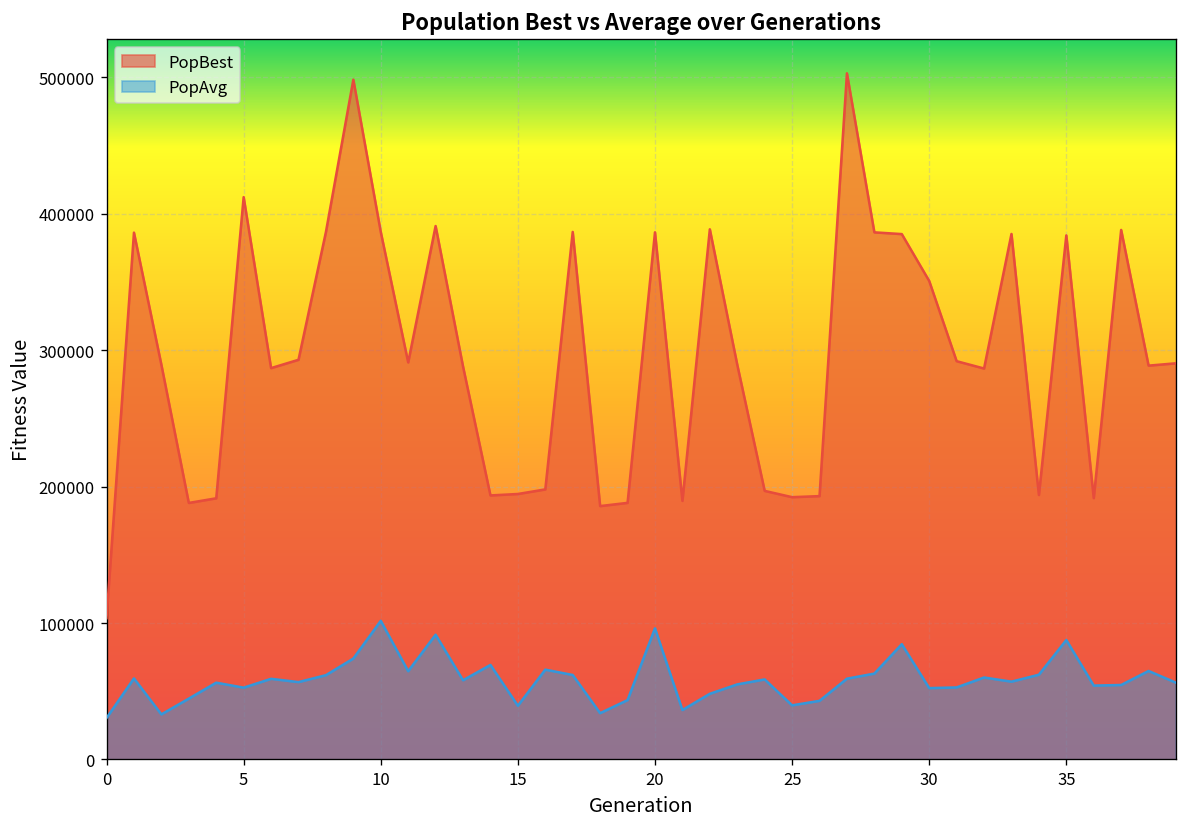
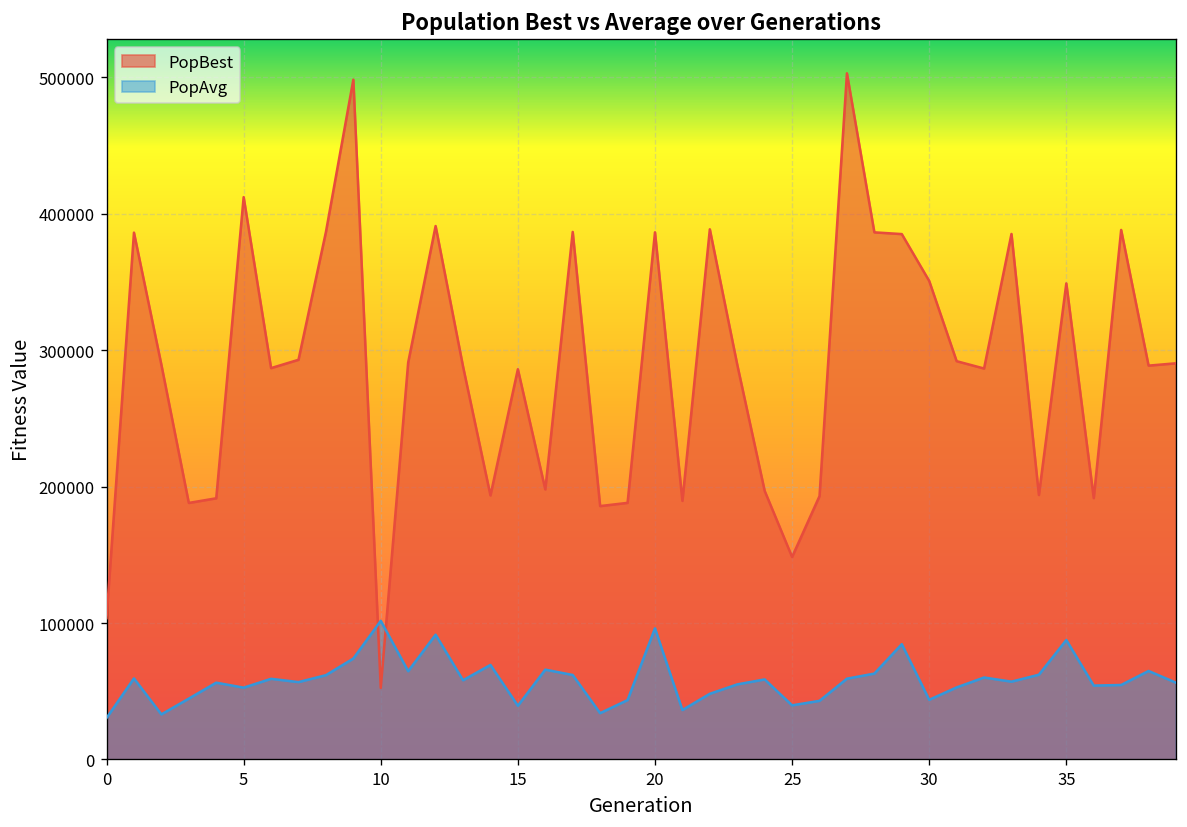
  {
    "PopBest": {
      "0": 104000,
      "5": 412000,
-     "10": 387000,
-     "15": 195000,
+     "10": 52000,
+     "15": 286000,
      "20": 386000,
-     "25": 192000,
+     "25": 148000,
      "30": 351000,
-     "35": 384000
+     "35": 349000
    },
    "PopAvg": {
      "0": 30000,
      "5": 53000,
      "10": 102000,
      "15": 39000,
      "20": 96000,
      "25": 40000,
-     "30": 52000,
+     "30": 44000,
      "35": 88000
    }
  }
